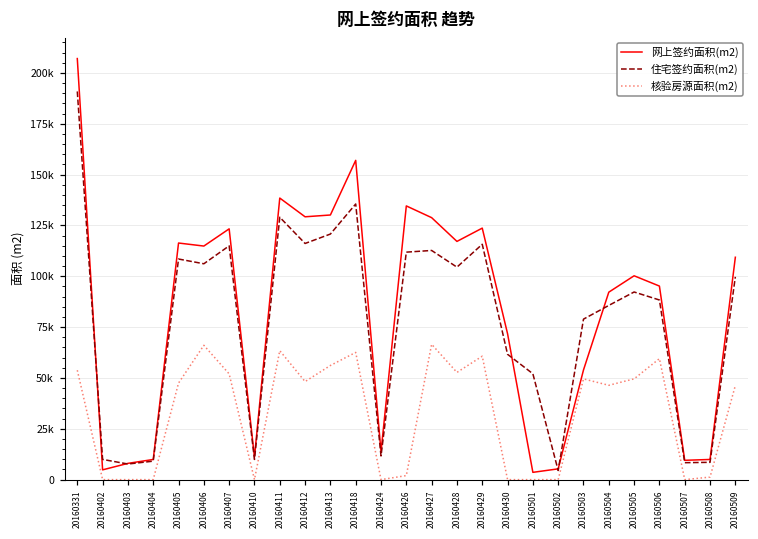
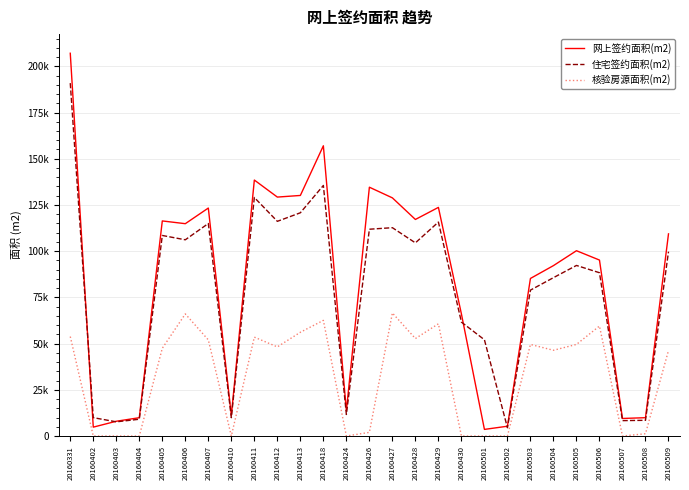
  {
    "网上签约面积(m2)": {
      "20160331": 207000,
      "20160402": 5000,
      "20160405": 116000,
      "20160406": 115000,
      "20160407": 123000,
      "20160411": 138000,
      "20160412": 129000,
      "20160413": 130000,
      "20160418": 157000,
      "20160424": 14000,
      "20160426": 135000,
      "20160427": 129000,
      "20160428": 117000,
      "20160429": 124000,
-     "20160430": 72000,
+     "20160430": 66000,
      "20160501": 4000,
-     "20160503": 54000,
+     "20160503": 85000,
      "20160504": 92000,
      "20160505": 100000,
      "20160506": 95000,
      "20160508": 10000,
      "20160509": 109000
    },
    "住宅签约面积(m2)": {
      "20160331": 191000,
      "20160402": 10000,
      "20160405": 108000,
      "20160406": 106000,
      "20160407": 115000,
      "20160411": 129000,
      "20160412": 116000,
      "20160413": 121000,
      "20160418": 136000,
      "20160424": 12000,
      "20160426": 112000,
      "20160427": 113000,
      "20160428": 104000,
      "20160429": 116000,
      "20160430": 62000,
      "20160501": 52000,
      "20160503": 79000,
      "20160504": 86000,
      "20160505": 92000,
      "20160506": 88000,
      "20160508": 9000,
      "20160509": 100000
    },
    "核验房源面积(m2)": {
      "20160331": 54000,
      "20160402": 0,
      "20160403": 0,
      "20160404": 0,
      "20160405": 47000,
      "20160406": 66000,
      "20160407": 52000,
      "20160410": 0,
-     "20160411": 63000,
+     "20160411": 53000,
      "20160412": 48000,
      "20160413": 56000,
      "20160418": 63000,
      "20160424": 0,
      "20160426": 2000,
      "20160427": 67000,
      "20160428": 53000,
      "20160429": 61000,
      "20160430": 0,
      "20160501": 0,
      "20160502": 0,
      "20160503": 50000,
      "20160504": 46000,
      "20160505": 50000,
      "20160506": 59000,
      "20160507": 0,
      "20160508": 1000,
      "20160509": 46000
    }
  }
